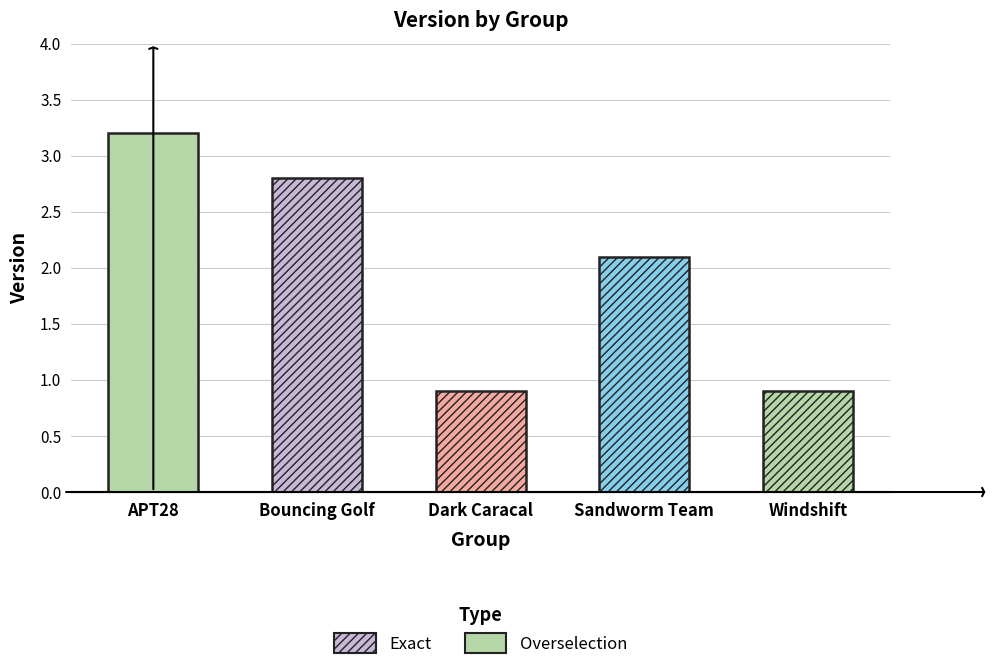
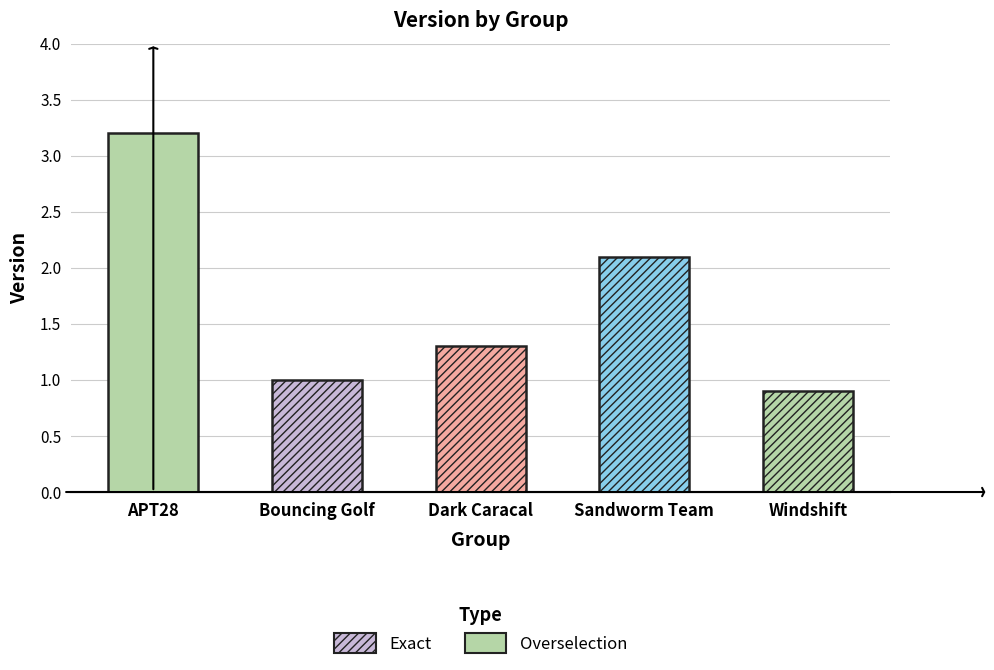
  {
    "APT28": 3.2,
-   "Bouncing Golf": 2.8,
-   "Dark Caracal": 0.9,
+   "Bouncing Golf": 1.0,
+   "Dark Caracal": 1.3,
    "Sandworm Team": 2.1,
    "Windshift": 0.9
  }
